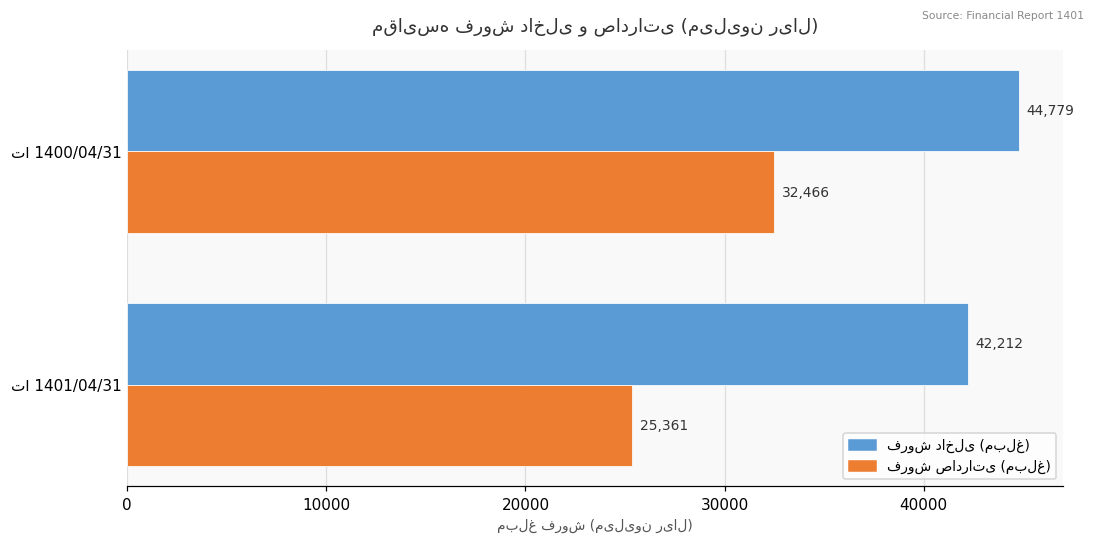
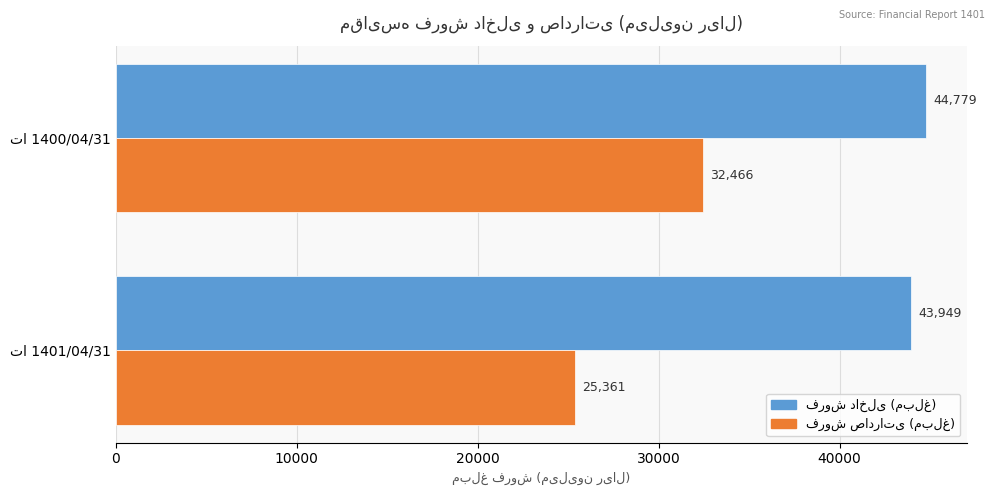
  {
    "فروش داخلی (مبلغ)": {
      "تا 1400/04/31": "44,779",
-     "تا 1401/04/31": "42,212"
+     "تا 1401/04/31": "43,949"
    },
    "فروش صادراتی (مبلغ)": {
      "تا 1400/04/31": "32,466",
      "تا 1401/04/31": "25,361"
    }
  }
